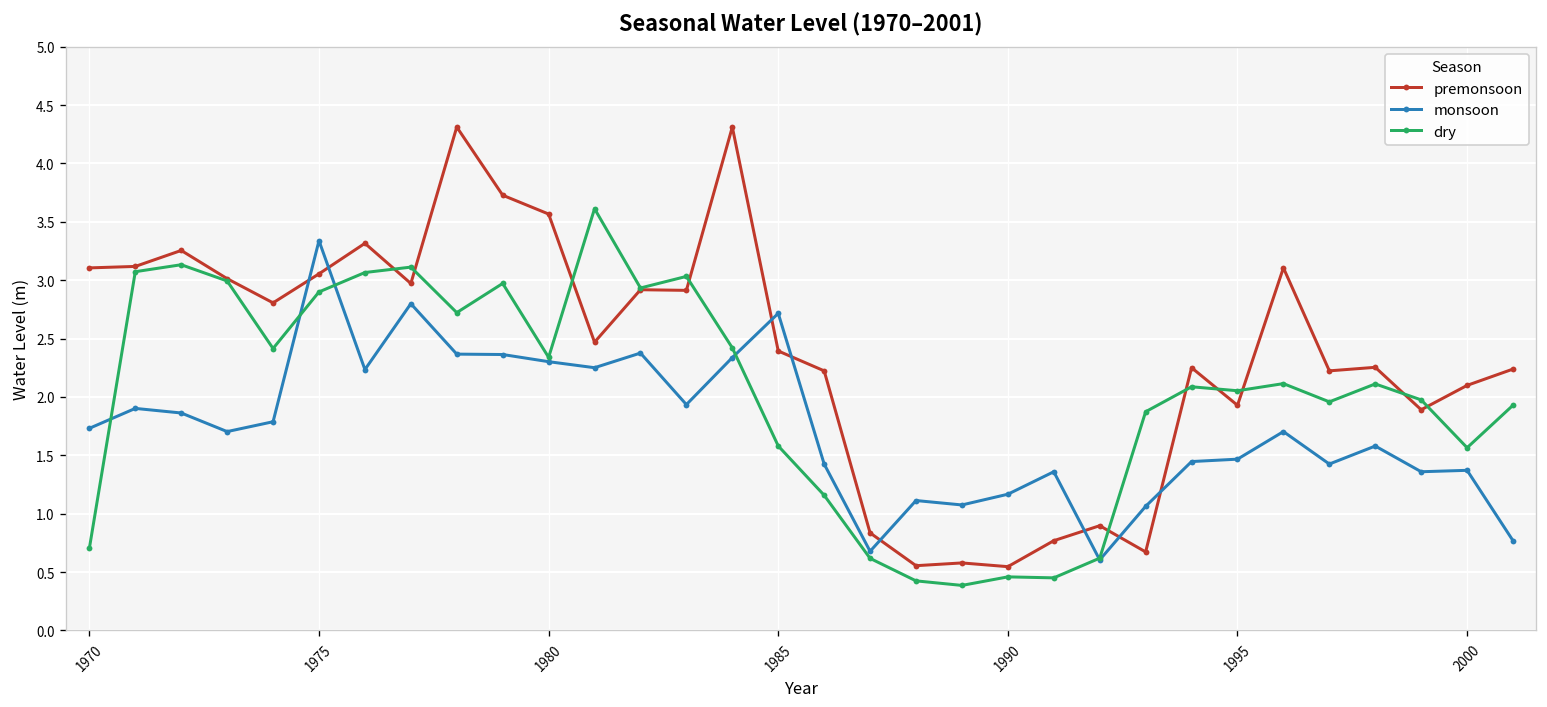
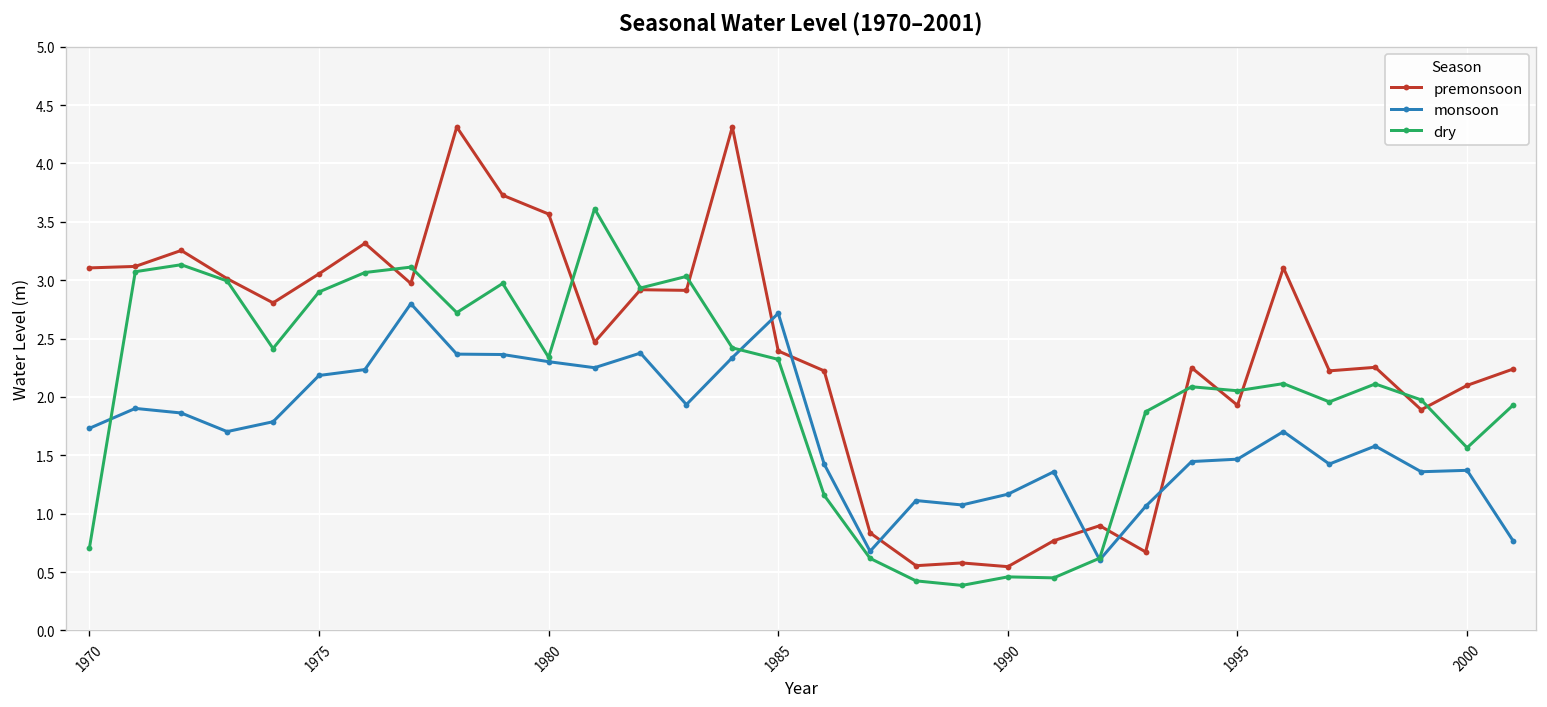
  {
    "premonsoon": {
      "1970": 3.1,
      "1975": 3.1,
      "1980": 3.6,
      "1985": 2.4,
      "1990": 0.5,
      "1995": 1.9,
      "2000": 2.1
    },
    "monsoon": {
      "1970": 1.7,
-     "1975": 3.3,
+     "1975": 2.2,
      "1980": 2.3,
      "1985": 2.7,
      "1990": 1.2,
      "1995": 1.5,
      "2000": 1.4
    },
    "dry": {
      "1970": 0.7,
      "1975": 2.9,
      "1980": 2.3,
-     "1985": 1.6,
+     "1985": 2.3,
      "1990": 0.5,
      "1995": 2.1,
      "2000": 1.6
    }
  }
